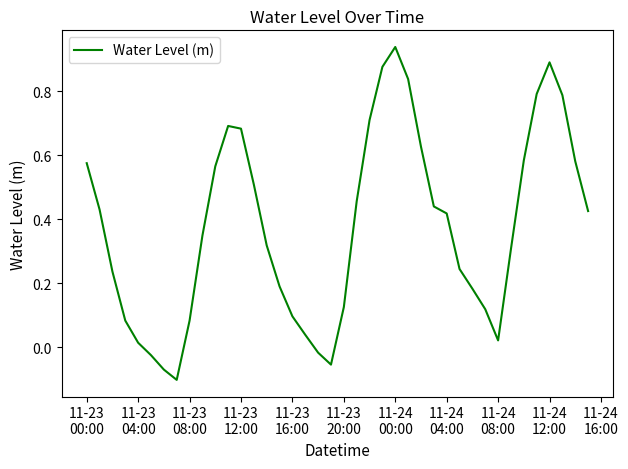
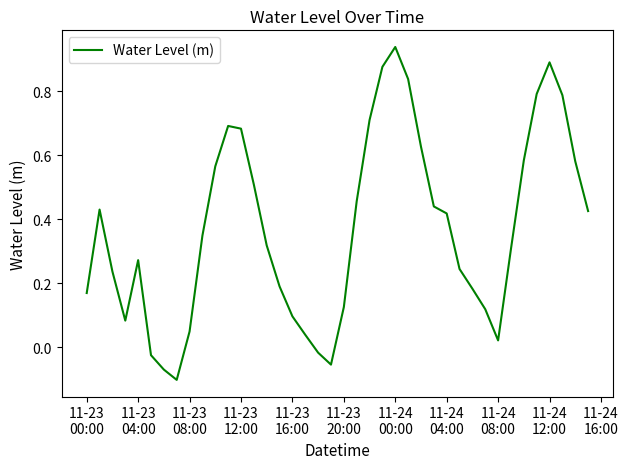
  {
-   "11-23 00:00": 0.58,
-   "11-23 04:00": 0.01,
-   "11-23 08:00": 0.08,
+   "11-23 00:00": 0.17,
+   "11-23 04:00": 0.27,
+   "11-23 08:00": 0.05,
    "11-23 12:00": 0.68,
    "11-23 16:00": 0.10,
    "11-23 20:00": 0.13,
    "11-24 00:00": 0.94,
    "11-24 04:00": 0.42,
    "11-24 08:00": 0.02,
    "11-24 12:00": 0.89
  }
